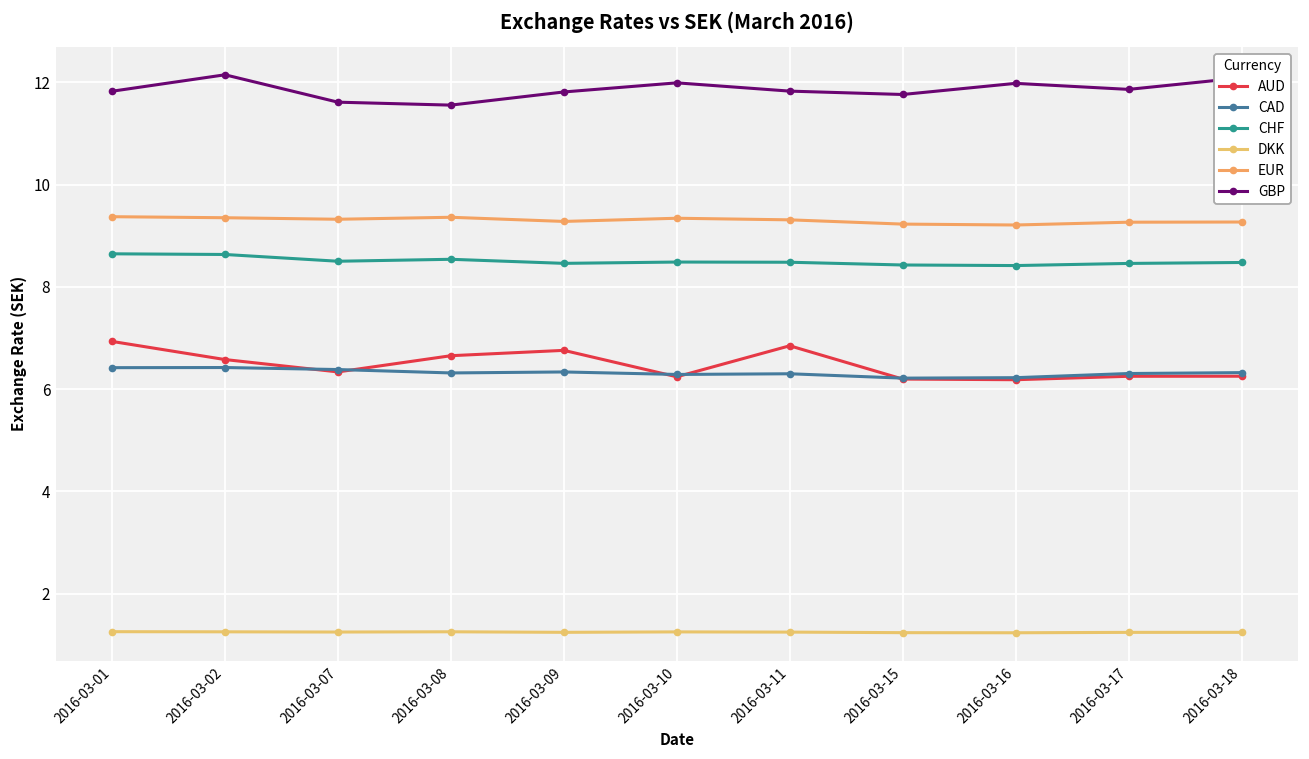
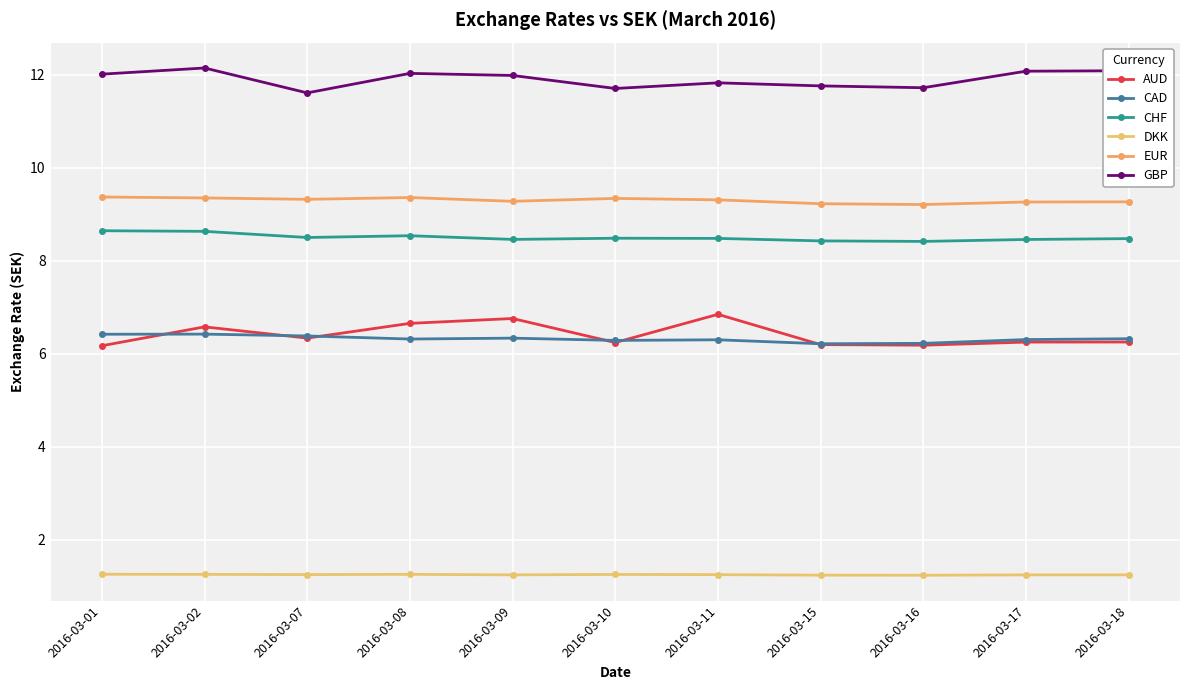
  {
    "AUD": {
-     "2016-03-01": 6.9,
+     "2016-03-01": 6.2,
      "2016-03-02": 6.6,
      "2016-03-08": 6.7,
      "2016-03-09": 6.8,
      "2016-03-11": 6.8,
      "2016-03-18": 6.3
    },
    "GBP": {
-     "2016-03-01": 11.8,
+     "2016-03-01": 12.0,
      "2016-03-02": 12.1,
      "2016-03-07": 11.6,
-     "2016-03-08": 11.6,
-     "2016-03-09": 11.8,
-     "2016-03-10": 12.0,
+     "2016-03-08": 12.0,
+     "2016-03-09": 12.0,
+     "2016-03-10": 11.7,
      "2016-03-11": 11.8,
      "2016-03-15": 11.8,
-     "2016-03-16": 12.0,
-     "2016-03-17": 11.9
+     "2016-03-16": 11.7,
+     "2016-03-17": 12.1
    }
  }
